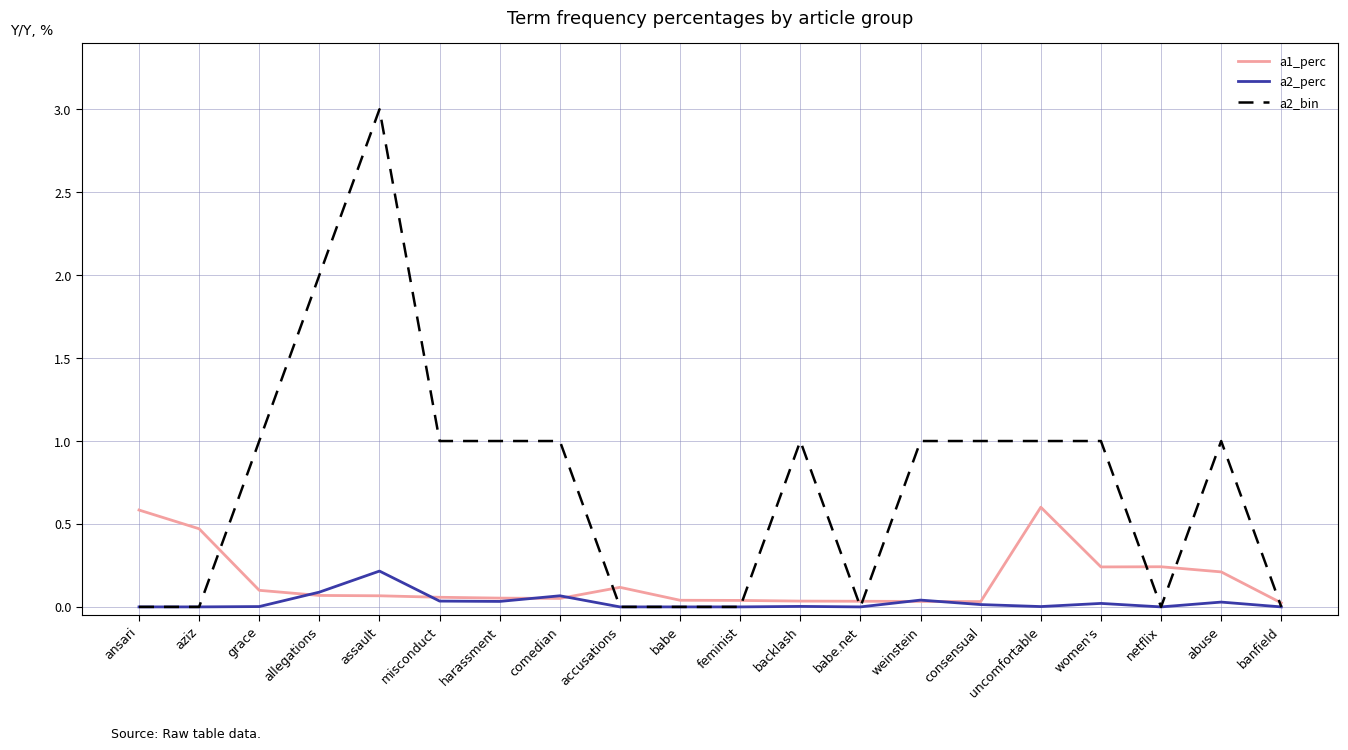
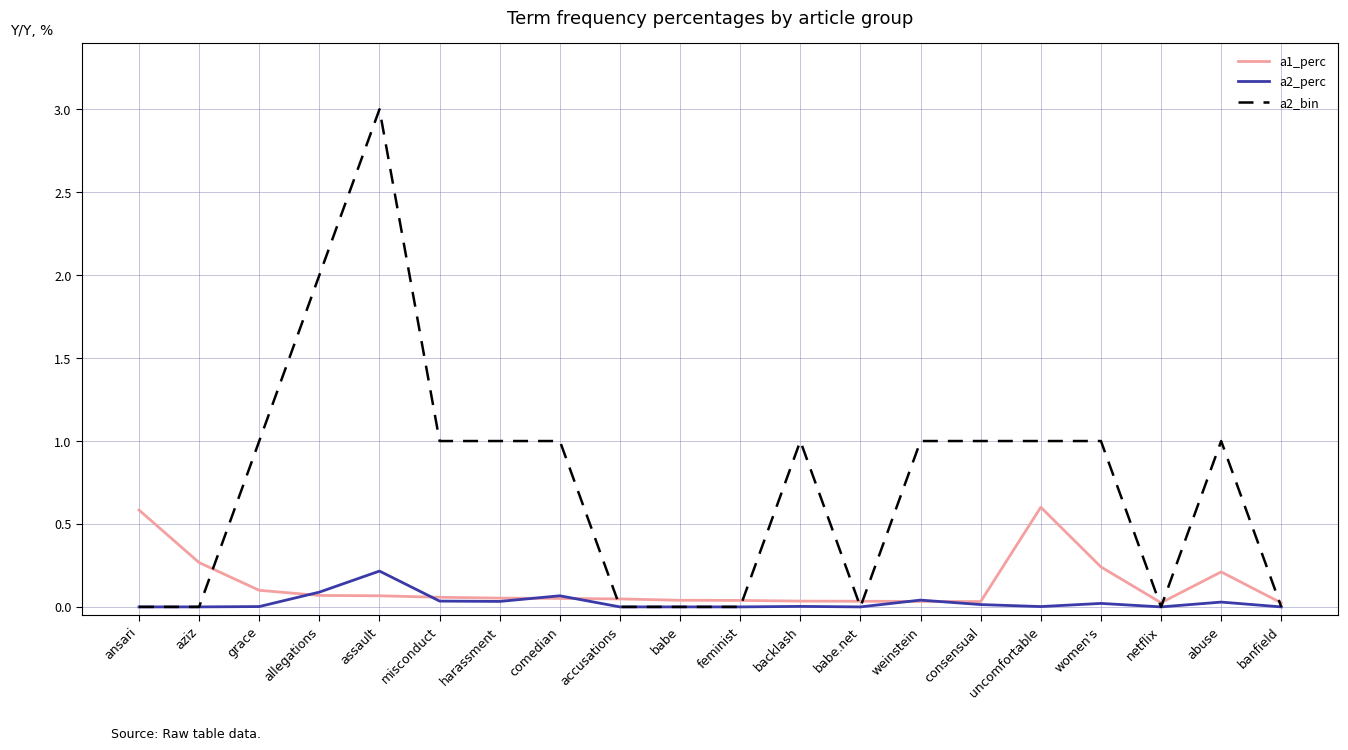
  {
    "a1_perc": {
      "ansari": 0.58,
-     "aziz": 0.47,
+     "aziz": 0.27,
      "grace": 0.10,
      "allegations": 0.07,
      "assault": 0.07,
      "misconduct": 0.06,
      "harassment": 0.05,
      "comedian": 0.05,
-     "accusations": 0.12,
+     "accusations": 0.05,
      "babe": 0.04,
      "feminist": 0.04,
      "backlash": 0.04,
      "babe.net": 0.03,
      "consensual": 0.03,
      "uncomfortable": 0.60,
      "women's": 0.24,
-     "netflix": 0.24,
+     "netflix": 0.03,
      "abuse": 0.21,
      "banfield": 0.02
    },
    "a2_perc": {
      "grace": 0.00,
      "allegations": 0.09,
      "assault": 0.22,
      "misconduct": 0.04,
      "harassment": 0.03,
      "comedian": 0.07,
      "backlash": 0.00,
      "consensual": 0.01,
      "uncomfortable": 0.00,
      "women's": 0.02,
      "abuse": 0.03
    },
    "a2_bin": {
      "grace": 1.00,
      "allegations": 2.00,
      "assault": 3.00,
      "misconduct": 1.00,
      "harassment": 1.00,
      "comedian": 1.00,
      "backlash": 1.00,
      "weinstein": 1.00,
      "consensual": 1.00,
      "uncomfortable": 1.00,
      "women's": 1.00,
      "abuse": 1.00
    }
  }
